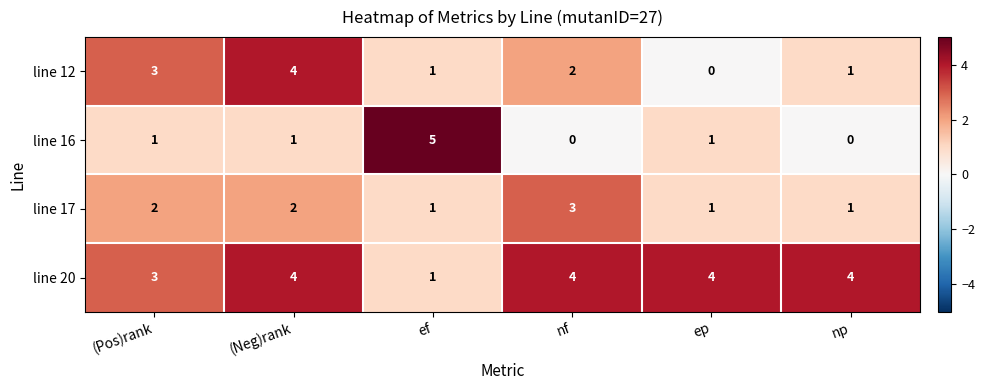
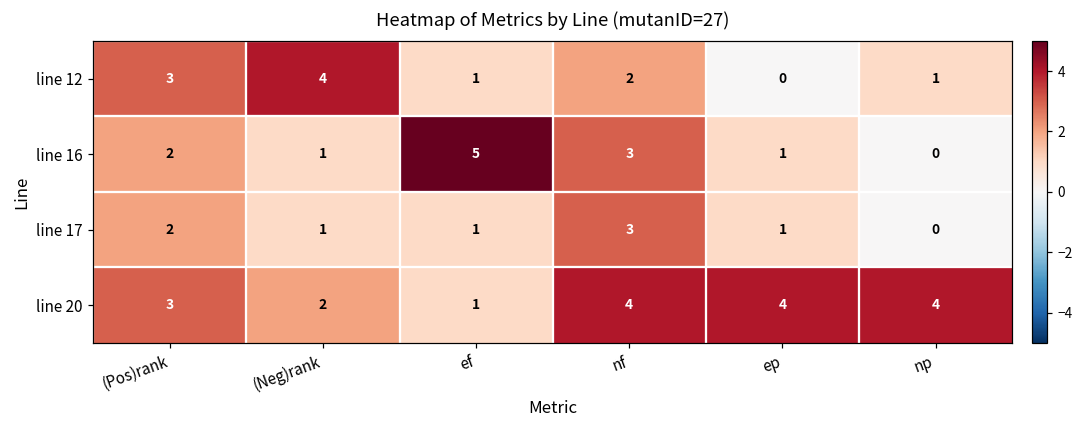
  {
    "line 12": {
      "(Pos)rank": 3,
      "(Neg)rank": 4,
      "ef": 1,
      "nf": 2,
      "ep": 0,
      "np": 1
    },
    "line 16": {
-     "(Pos)rank": 1,
+     "(Pos)rank": 2,
      "(Neg)rank": 1,
      "ef": 5,
-     "nf": 0,
+     "nf": 3,
      "ep": 1,
      "np": 0
    },
    "line 17": {
      "(Pos)rank": 2,
-     "(Neg)rank": 2,
+     "(Neg)rank": 1,
      "ef": 1,
      "nf": 3,
      "ep": 1,
-     "np": 1
+     "np": 0
    },
    "line 20": {
      "(Pos)rank": 3,
-     "(Neg)rank": 4,
+     "(Neg)rank": 2,
      "ef": 1,
      "nf": 4,
      "ep": 4,
      "np": 4
    }
  }
